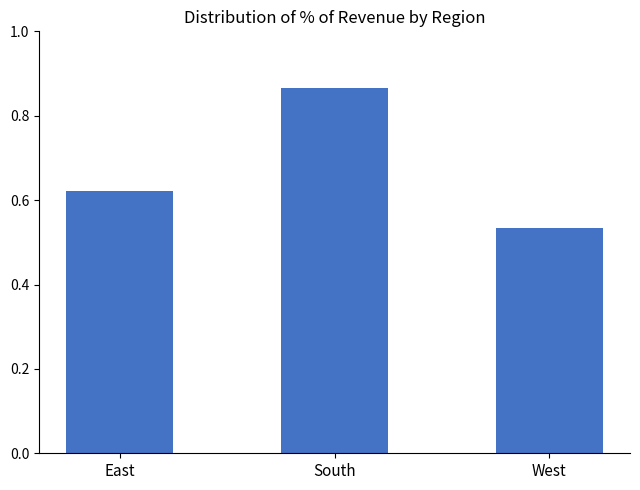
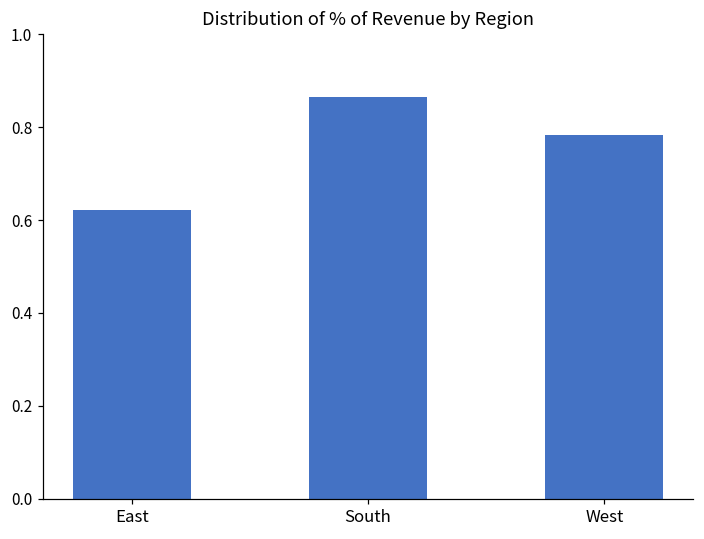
  {
    "East": 0.62,
    "South": 0.87,
-   "West": 0.53
+   "West": 0.78
  }
